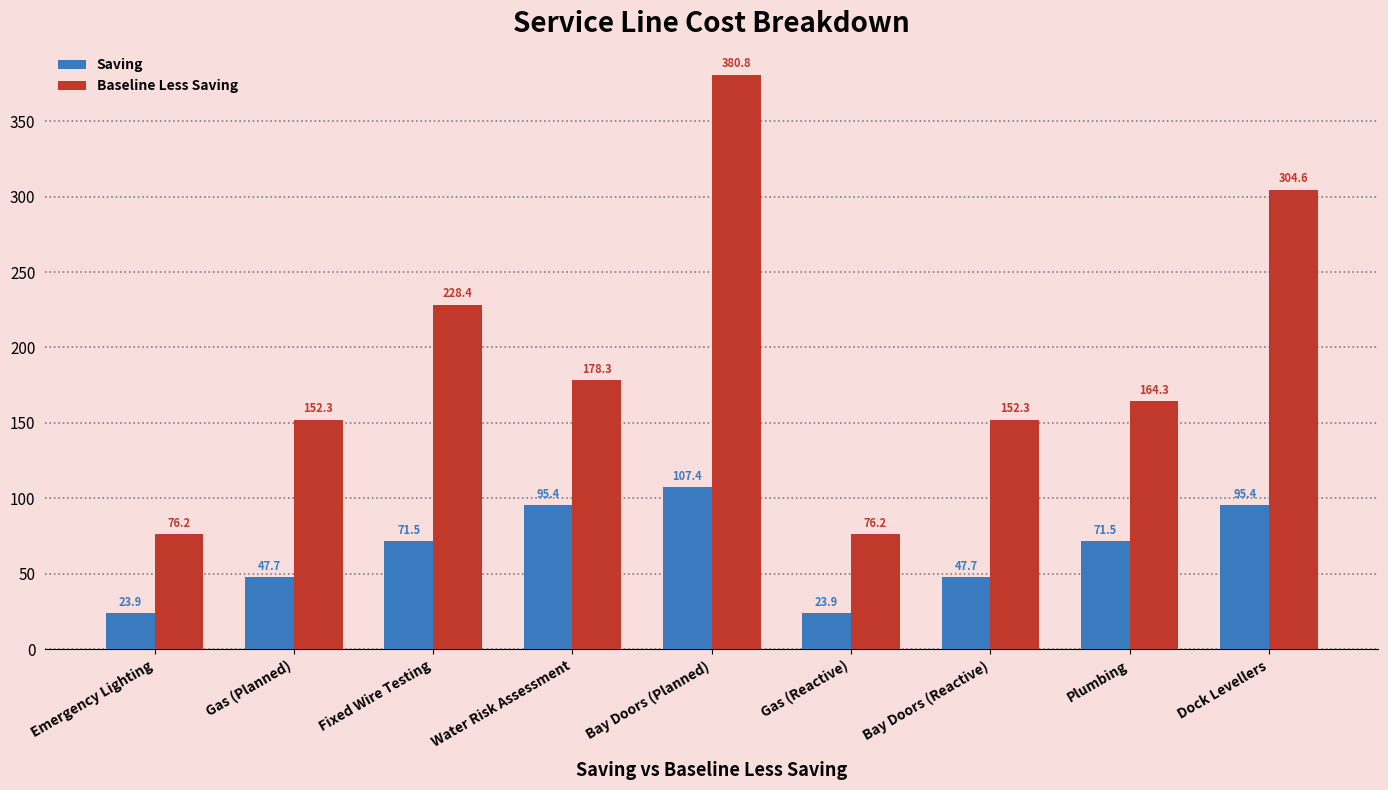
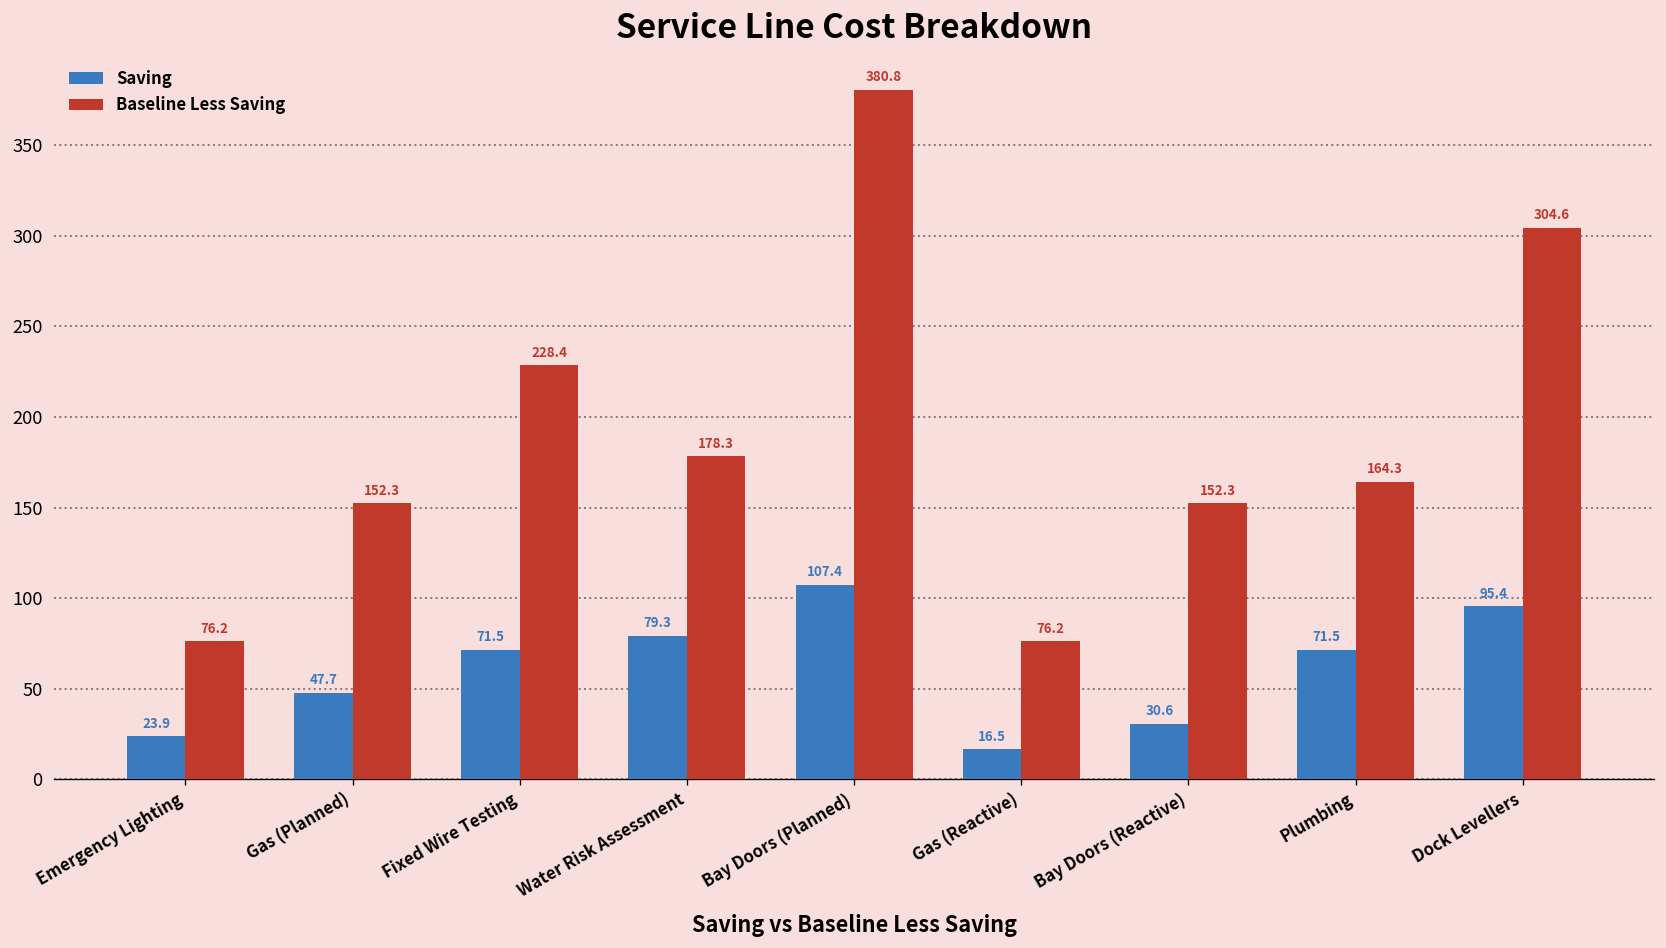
  {
    "Saving": {
      "Emergency Lighting": 23.9,
      "Gas (Planned)": 47.7,
      "Fixed Wire Testing": 71.5,
-     "Water Risk Assessment": 95.4,
+     "Water Risk Assessment": 79.3,
      "Bay Doors (Planned)": 107.4,
-     "Gas (Reactive)": 23.9,
-     "Bay Doors (Reactive)": 47.7,
+     "Gas (Reactive)": 16.5,
+     "Bay Doors (Reactive)": 30.6,
      "Plumbing": 71.5,
      "Dock Levellers": 95.4
    },
    "Baseline Less Saving": {
      "Emergency Lighting": 76.2,
      "Gas (Planned)": 152.3,
      "Fixed Wire Testing": 228.4,
      "Water Risk Assessment": 178.3,
      "Bay Doors (Planned)": 380.8,
      "Gas (Reactive)": 76.2,
      "Bay Doors (Reactive)": 152.3,
      "Plumbing": 164.3,
      "Dock Levellers": 304.6
    }
  }
